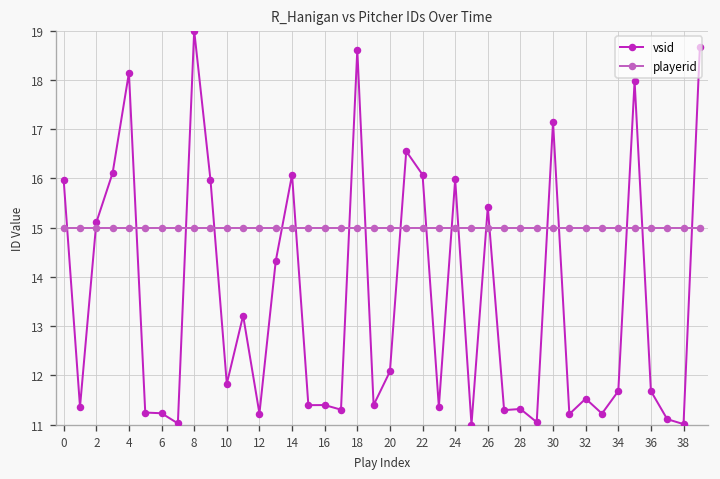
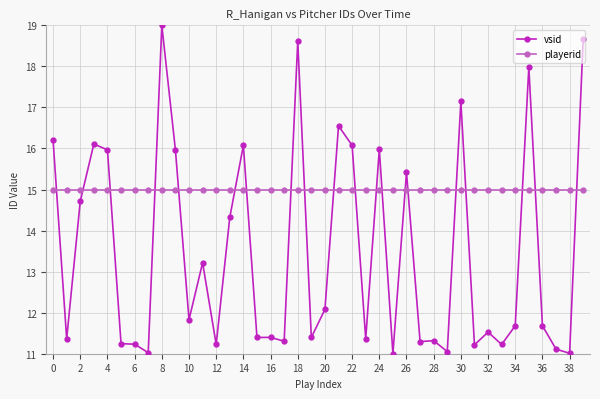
  {
    "vsid": {
-     "0": 16.0,
-     "2": 15.1,
-     "4": 18.1,
+     "0": 16.2,
+     "2": 14.7,
+     "4": 16.0,
      "6": 11.2,
      "8": 19.0,
      "10": 11.8,
      "12": 11.2,
      "14": 16.1,
      "16": 11.4,
      "18": 18.6,
      "20": 12.1,
      "22": 16.1,
      "24": 16.0,
      "26": 15.4,
      "28": 11.3,
      "30": 17.1,
      "32": 11.5,
      "34": 11.7,
      "36": 11.7,
      "38": 11.0
    },
    "playerid": {
      "0": 15.0,
      "2": 15.0,
      "4": 15.0,
      "6": 15.0,
      "8": 15.0,
      "10": 15.0,
      "12": 15.0,
      "14": 15.0,
      "16": 15.0,
      "18": 15.0,
      "20": 15.0,
      "22": 15.0,
      "24": 15.0,
      "26": 15.0,
      "28": 15.0,
      "30": 15.0,
      "32": 15.0,
      "34": 15.0,
      "36": 15.0,
      "38": 15.0
    }
  }
